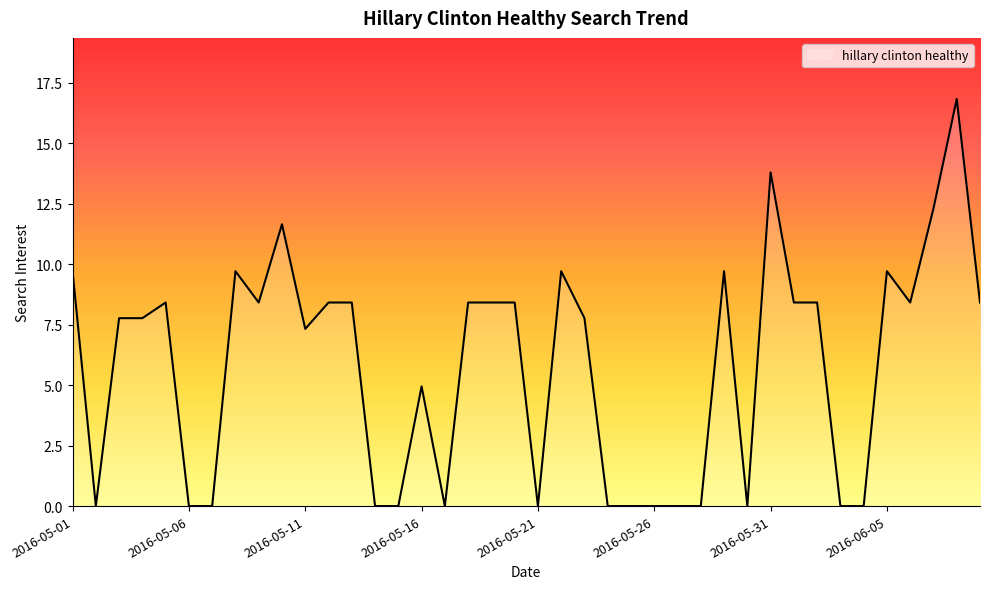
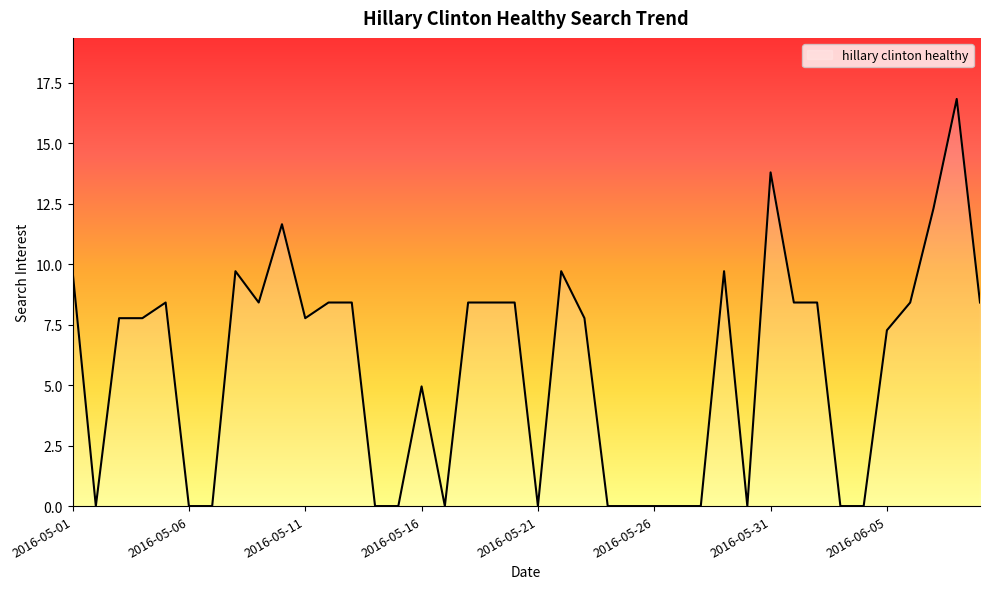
  {
    "2016-05-01": 9.7,
    "2016-05-06": 0.0,
-   "2016-05-11": 7.3,
+   "2016-05-11": 7.8,
    "2016-05-16": 4.9,
    "2016-05-21": 0.0,
    "2016-05-26": 0.0,
    "2016-05-31": 13.8,
-   "2016-06-05": 9.7
+   "2016-06-05": 7.3
  }
